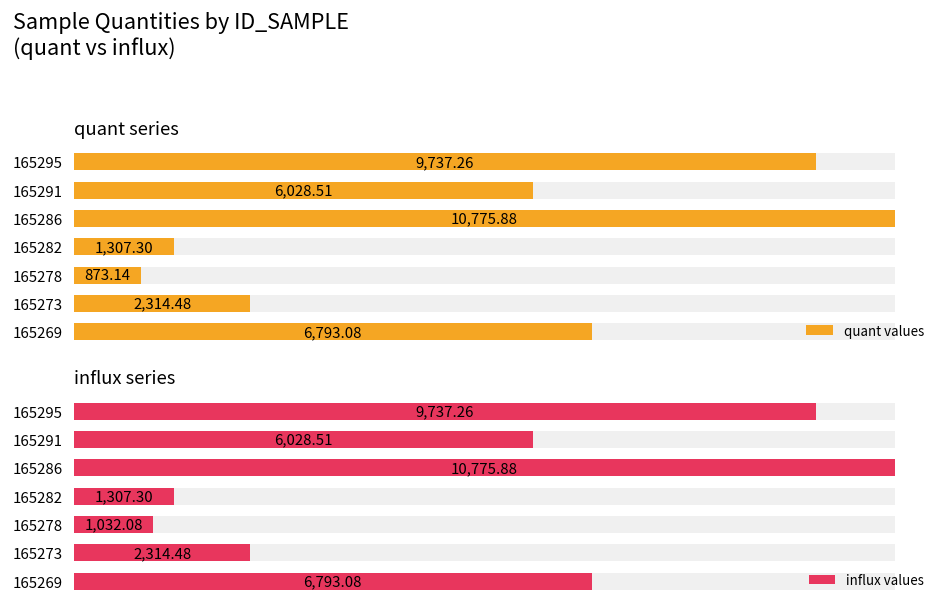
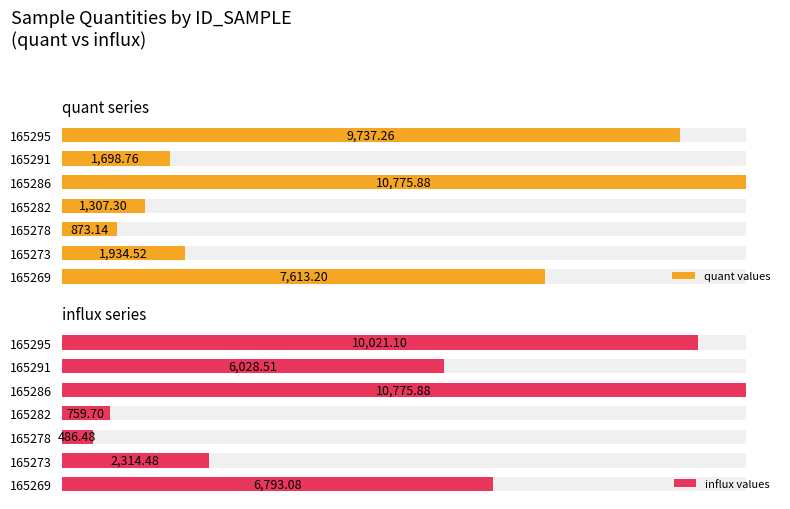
  {
    "quant series": {
      "quant values": {
-       "165291": "6,028.51",
+       "165291": "1,698.76",
        "165286": "10,775.88",
-       "165273": "2,314.48",
-       "165269": "6,793.08"
+       "165273": "1,934.52",
+       "165269": "7,613.20"
      }
    },
    "influx series": {
      "influx values": {
-       "165295": "9,737.26",
+       "165295": "10,021.10",
        "165286": "10,775.88",
-       "165282": "1,307.30",
-       "165278": "1,032.08"
+       "165282": "759.70",
+       "165278": "486.48"
      }
    }
  }
